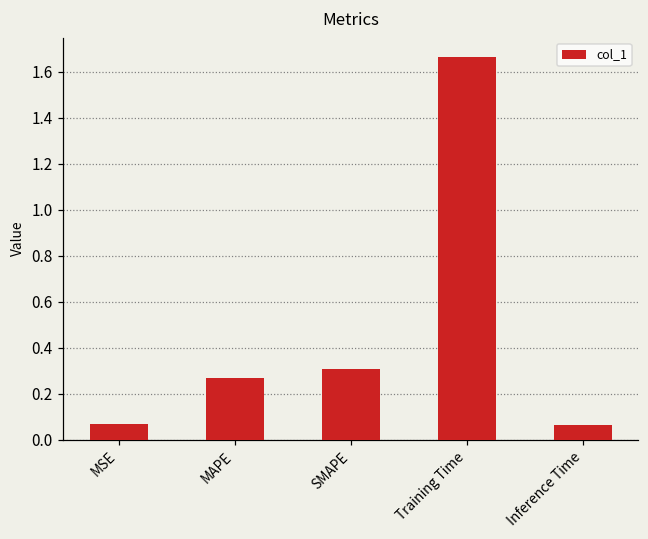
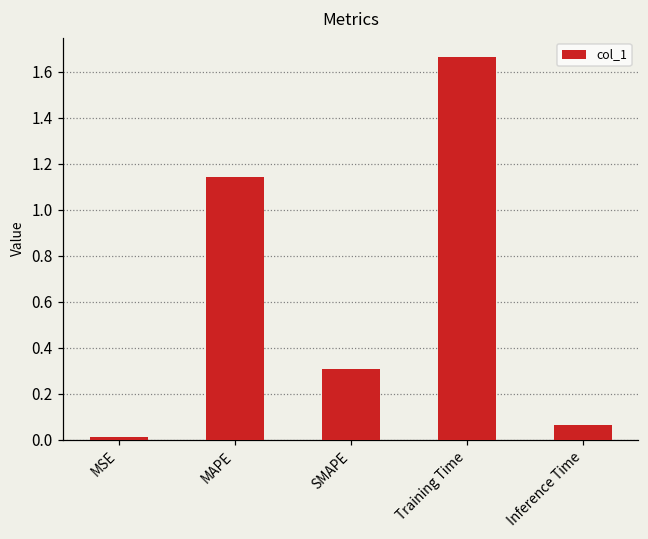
  {
-   "MSE": 0.07,
-   "MAPE": 0.27,
+   "MSE": 0.01,
+   "MAPE": 1.14,
    "SMAPE": 0.31,
    "Training Time": 1.67,
    "Inference Time": 0.06
  }
